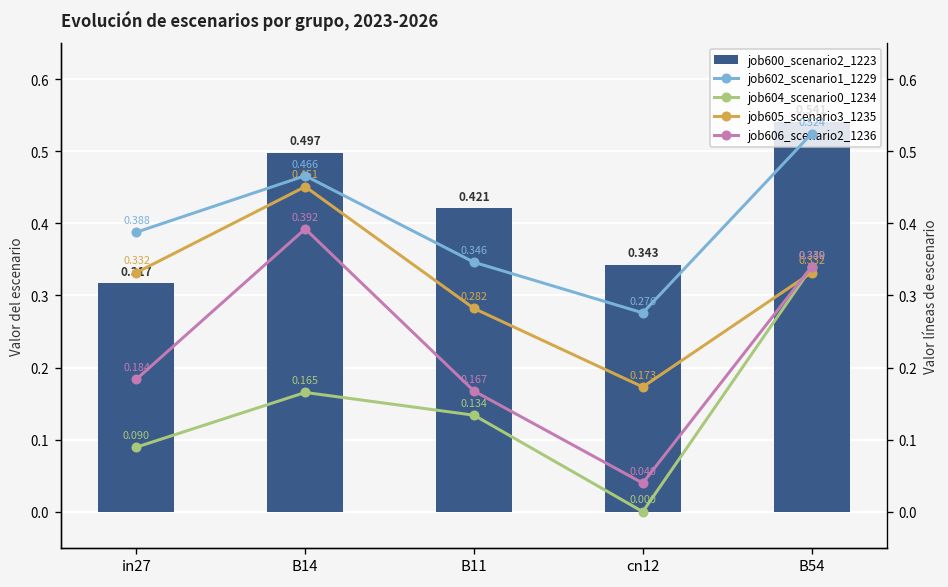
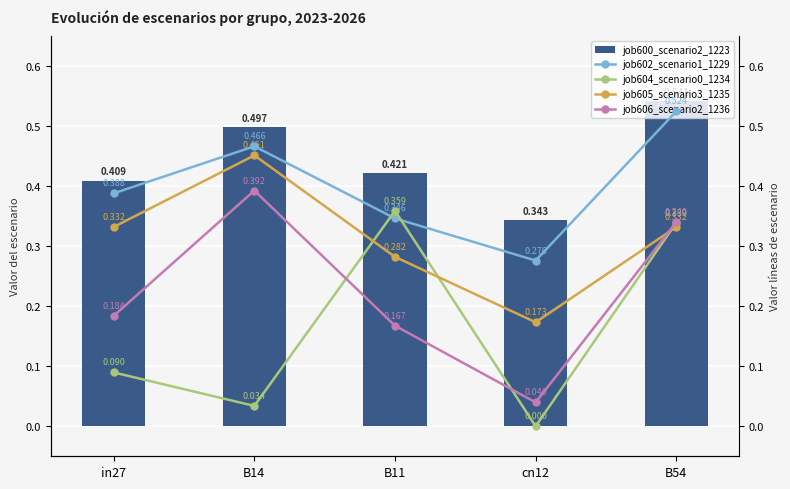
  {
    "job600_scenario2_1223": {
-     "in27": 0.317,
+     "in27": 0.409,
      "B14": 0.497,
      "B11": 0.421,
      "cn12": 0.343
    },
    "job602_scenario1_1229": {
      "in27": 0.388,
      "B14": 0.466,
      "cn12": 0.276
    },
    "job604_scenario0_1234": {
      "in27": 0.090,
-     "B14": 0.165,
-     "B11": 0.134,
+     "B14": 0.034,
+     "B11": 0.359,
      "cn12": 0.000
    },
    "job605_scenario3_1235": {
      "in27": 0.332,
      "B11": 0.282,
      "cn12": 0.173
    },
    "job606_scenario2_1236": {
      "in27": 0.184,
      "B14": 0.392,
      "B11": 0.167,
      "cn12": 0.040
    }
  }
